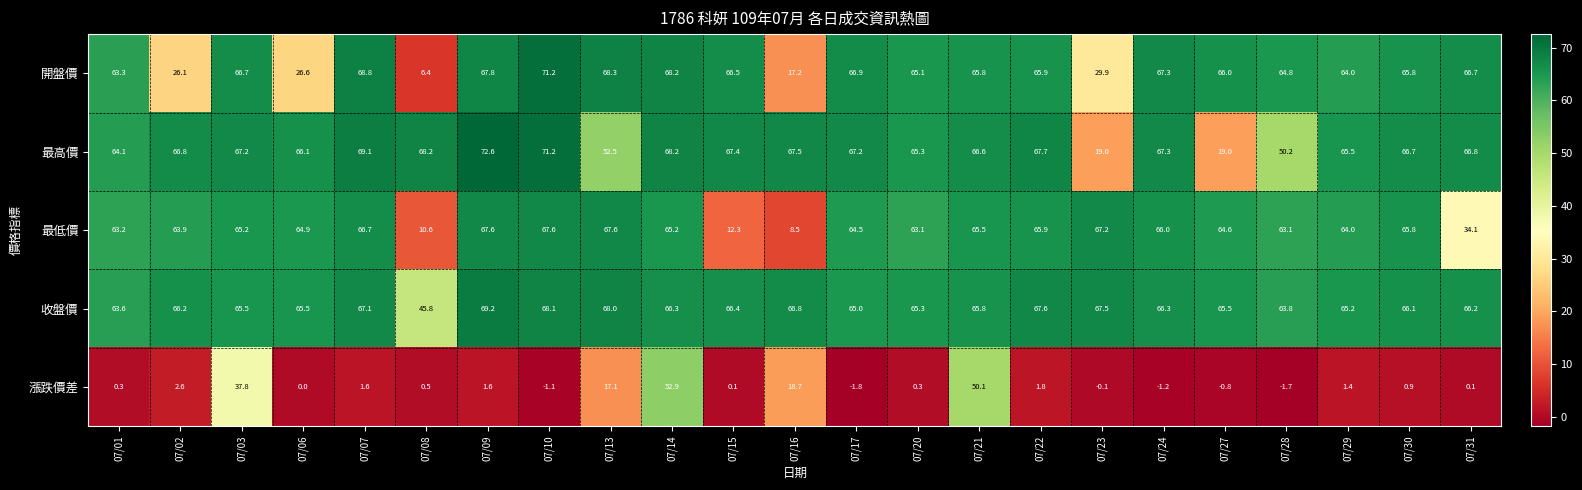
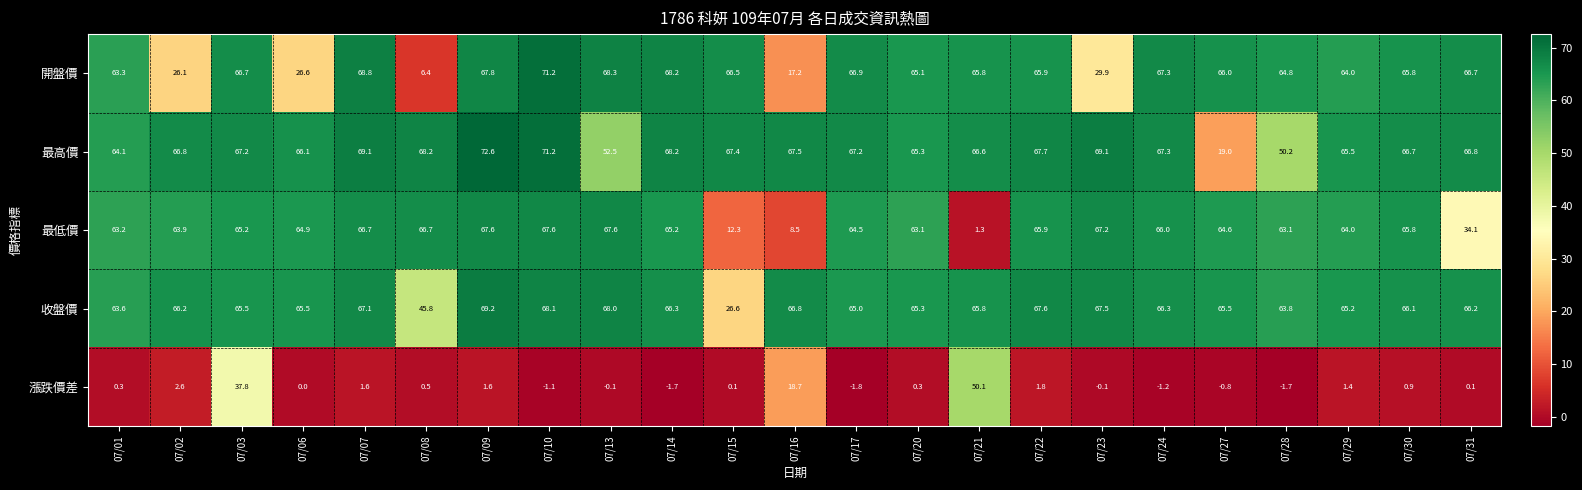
  {
    "開盤價": {
      "07/01": 63.3,
      "07/02": 26.1,
      "07/03": 66.7,
      "07/06": 26.6,
      "07/07": 68.8,
      "07/08": 6.4,
      "07/09": 67.8,
      "07/10": 71.2,
      "07/13": 68.3,
      "07/14": 68.2,
      "07/15": 66.5,
      "07/16": 17.2,
      "07/17": 66.9,
      "07/20": 65.1,
      "07/21": 65.8,
      "07/22": 65.9,
      "07/23": 29.9,
      "07/24": 67.3,
      "07/27": 66.0,
      "07/28": 64.8,
      "07/29": 64.0,
      "07/30": 65.8,
      "07/31": 66.7
    },
    "最高價": {
      "07/01": 64.1,
      "07/02": 66.8,
      "07/03": 67.2,
      "07/06": 66.1,
      "07/07": 69.1,
      "07/08": 68.2,
      "07/09": 72.6,
      "07/10": 71.2,
      "07/13": 52.5,
      "07/14": 68.2,
      "07/15": 67.4,
      "07/16": 67.5,
      "07/17": 67.2,
      "07/20": 65.3,
      "07/21": 66.6,
      "07/22": 67.7,
-     "07/23": 19.0,
+     "07/23": 69.1,
      "07/24": 67.3,
      "07/27": 19.0,
      "07/28": 50.2,
      "07/29": 65.5,
      "07/30": 66.7,
      "07/31": 66.8
    },
    "最低價": {
      "07/01": 63.2,
      "07/02": 63.9,
      "07/03": 65.2,
      "07/06": 64.9,
      "07/07": 66.7,
-     "07/08": 10.6,
+     "07/08": 66.7,
      "07/09": 67.6,
      "07/10": 67.6,
      "07/13": 67.6,
      "07/14": 65.2,
      "07/15": 12.3,
      "07/16": 8.5,
      "07/17": 64.5,
      "07/20": 63.1,
-     "07/21": 65.5,
+     "07/21": 1.3,
      "07/22": 65.9,
      "07/23": 67.2,
      "07/24": 66.0,
      "07/27": 64.6,
      "07/28": 63.1,
      "07/29": 64.0,
      "07/30": 65.8,
      "07/31": 34.1
    },
    "收盤價": {
      "07/01": 63.6,
      "07/02": 66.2,
      "07/03": 65.5,
      "07/06": 65.5,
      "07/07": 67.1,
      "07/08": 45.8,
      "07/09": 69.2,
      "07/10": 68.1,
      "07/13": 68.0,
      "07/14": 66.3,
-     "07/15": 66.4,
+     "07/15": 26.6,
      "07/16": 66.8,
      "07/17": 65.0,
      "07/20": 65.3,
      "07/21": 65.8,
      "07/22": 67.6,
      "07/23": 67.5,
      "07/24": 66.3,
      "07/27": 65.5,
      "07/28": 63.8,
      "07/29": 65.2,
      "07/30": 66.1,
      "07/31": 66.2
    },
    "漲跌價差": {
      "07/01": 0.3,
      "07/02": 2.6,
      "07/03": 37.8,
      "07/06": 0.0,
      "07/07": 1.6,
      "07/08": 0.5,
      "07/09": 1.6,
      "07/10": -1.1,
-     "07/13": 17.1,
-     "07/14": 52.9,
+     "07/13": -0.1,
+     "07/14": -1.7,
      "07/15": 0.1,
      "07/16": 18.7,
      "07/17": -1.8,
      "07/20": 0.3,
      "07/21": 50.1,
      "07/22": 1.8,
      "07/23": -0.1,
      "07/24": -1.2,
      "07/27": -0.8,
      "07/28": -1.7,
      "07/29": 1.4,
      "07/30": 0.9,
      "07/31": 0.1
    }
  }
